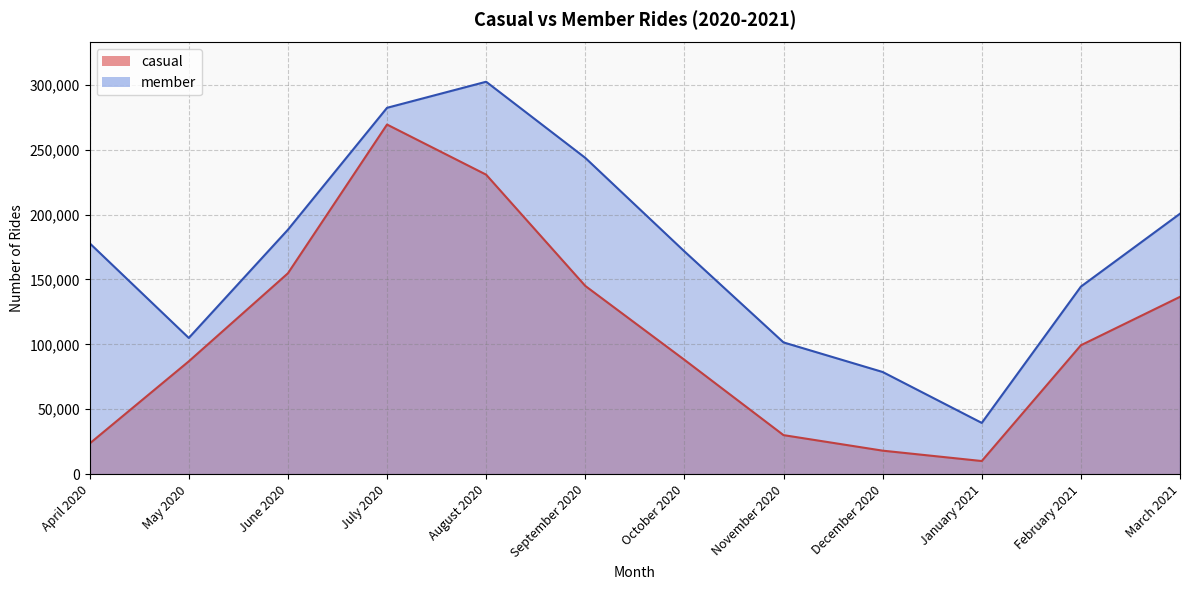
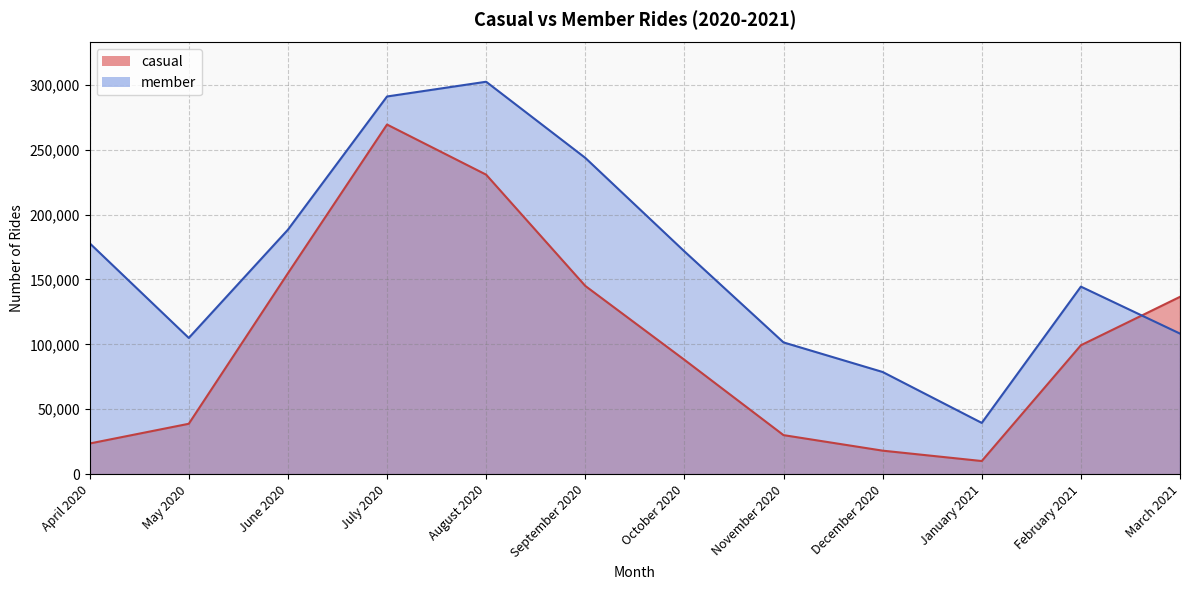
  {
    "casual": {
      "April 2020": "24,000",
-     "May 2020": "87,000",
+     "May 2020": "39,000",
      "June 2020": "155,000",
      "July 2020": "269,000",
      "August 2020": "231,000",
      "September 2020": "145,000",
      "October 2020": "88,000",
      "November 2020": "30,000",
      "December 2020": "18,000",
      "January 2021": "10,000",
      "February 2021": "99,000",
      "March 2021": "137,000"
    },
    "member": {
      "April 2020": "178,000",
      "May 2020": "105,000",
      "June 2020": "188,000",
-     "July 2020": "282,000",
+     "July 2020": "291,000",
      "August 2020": "302,000",
      "September 2020": "244,000",
      "October 2020": "172,000",
      "November 2020": "101,000",
      "December 2020": "79,000",
      "January 2021": "39,000",
      "February 2021": "144,000",
-     "March 2021": "201,000"
+     "March 2021": "108,000"
    }
  }
